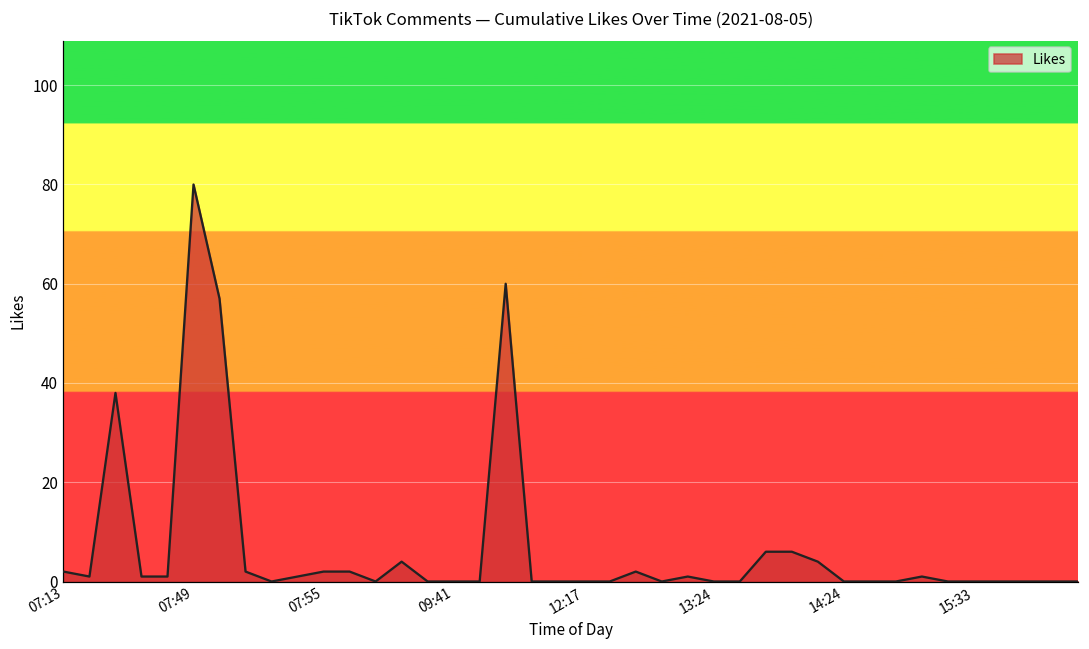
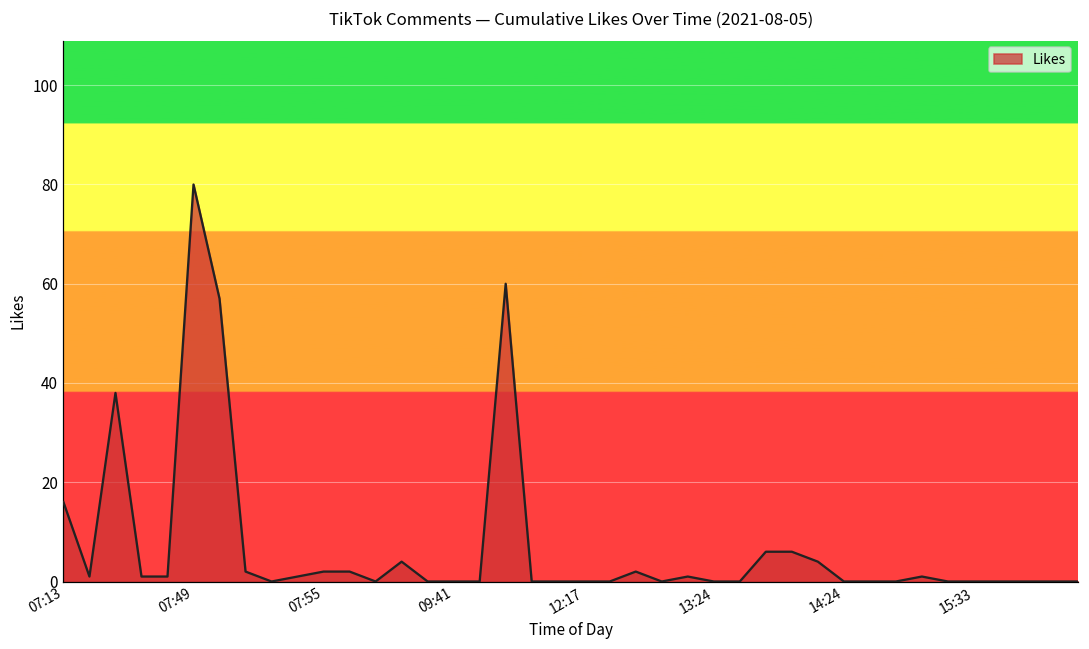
  {
-   "07:13": 2,
+   "07:13": 16,
    "09:41": 0,
    "12:17": 0,
    "13:24": 0,
    "15:33": 0
  }
